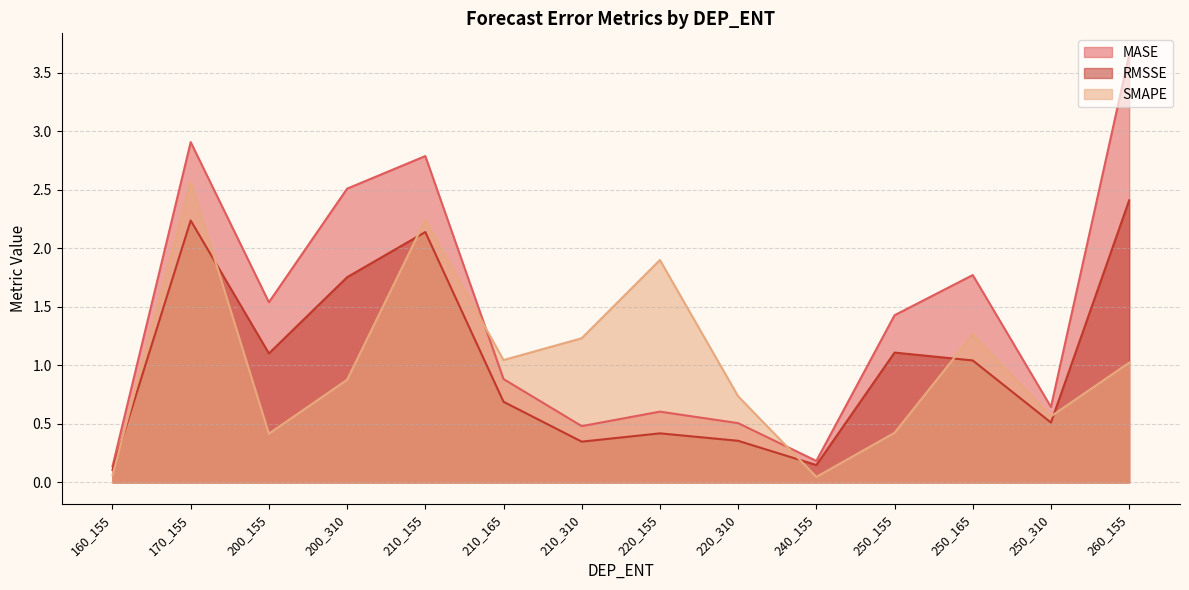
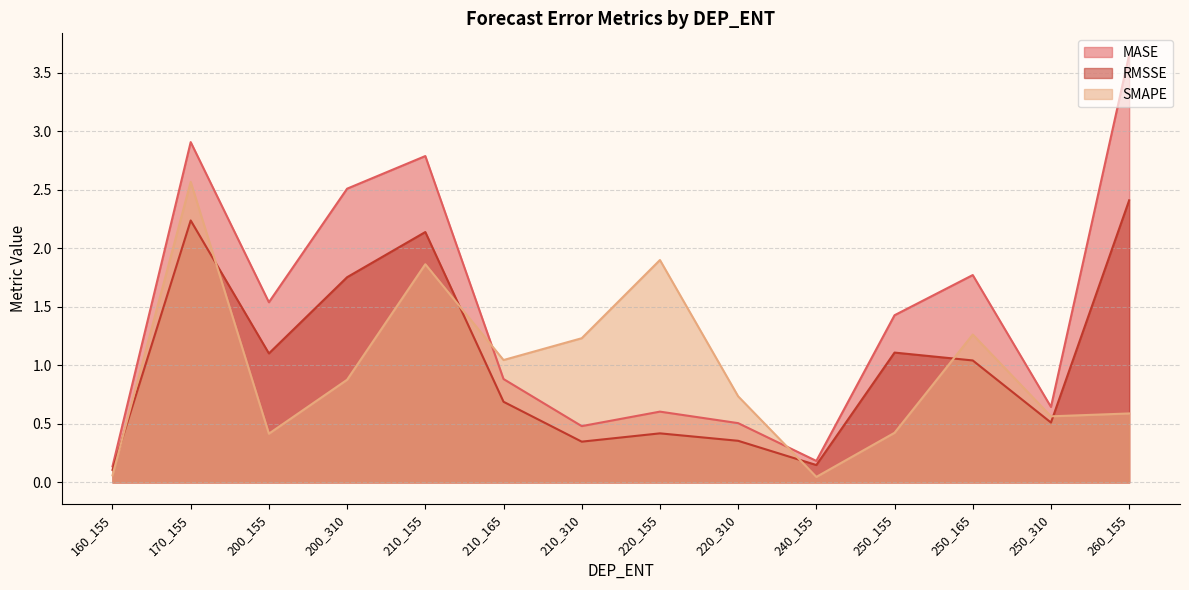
  {
    "SMAPE": {
      "160_155": 0.06,
      "170_155": 2.57,
      "200_155": 0.42,
      "200_310": 0.88,
-     "210_155": 2.24,
+     "210_155": 1.86,
      "210_165": 1.05,
      "210_310": 1.23,
      "220_155": 1.90,
      "220_310": 0.74,
      "240_155": 0.05,
      "250_155": 0.42,
      "250_165": 1.26,
      "250_310": 0.57,
-     "260_155": 1.02
+     "260_155": 0.59
    }
  }
